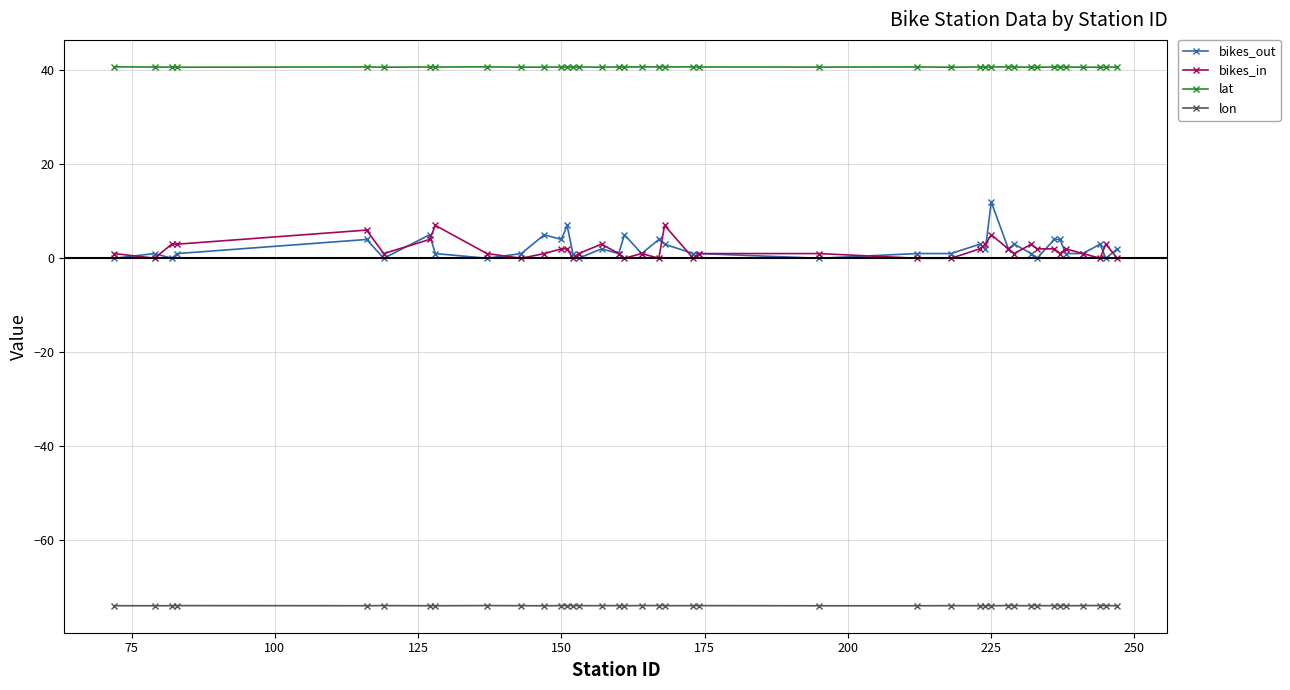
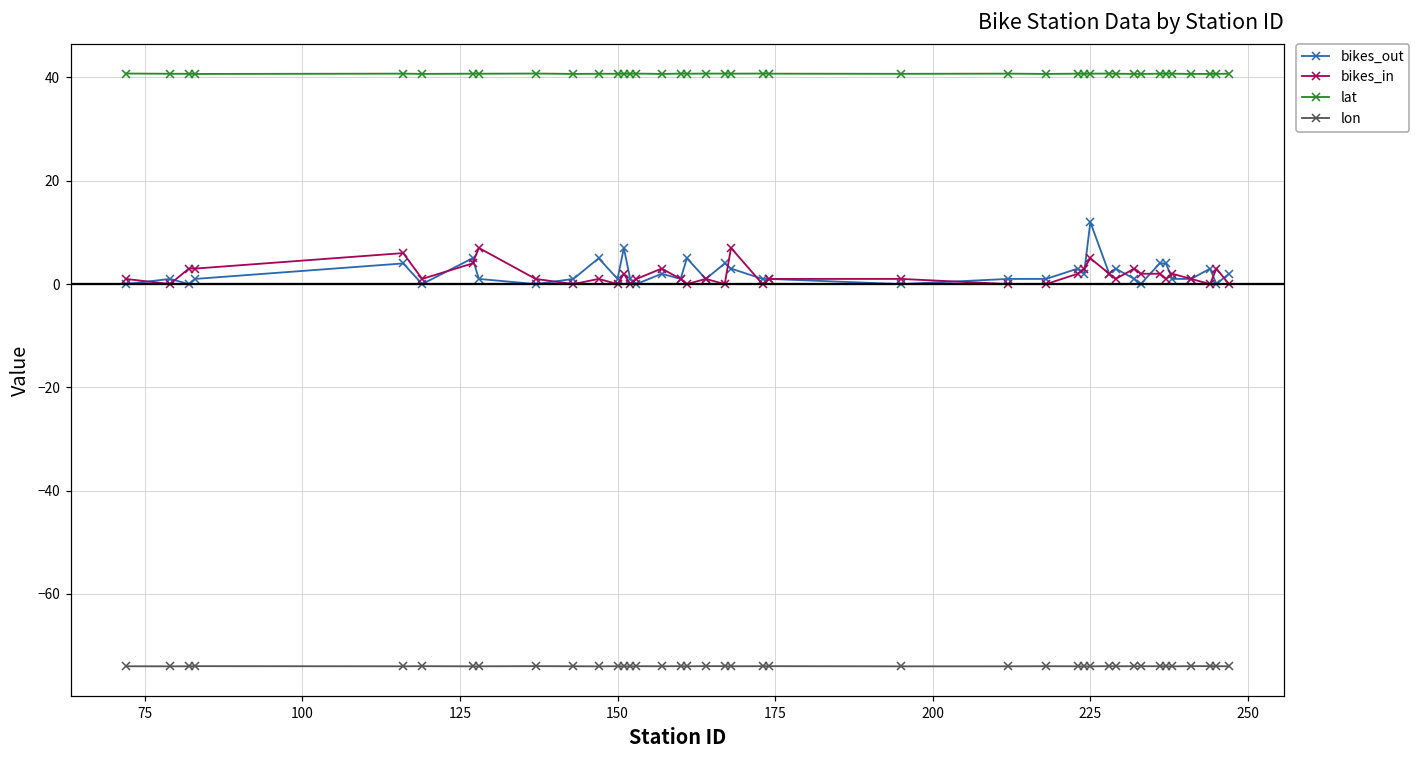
  {
    "bikes_out": {
-     "150": 4,
+     "150": 1,
      "225": 12
    },
    "bikes_in": {
-     "150": 2,
+     "150": 0,
      "225": 5
    },
    "lat": {
      "150": 41,
      "225": 41
    },
    "lon": {
      "150": -74,
      "225": -74
    }
  }
